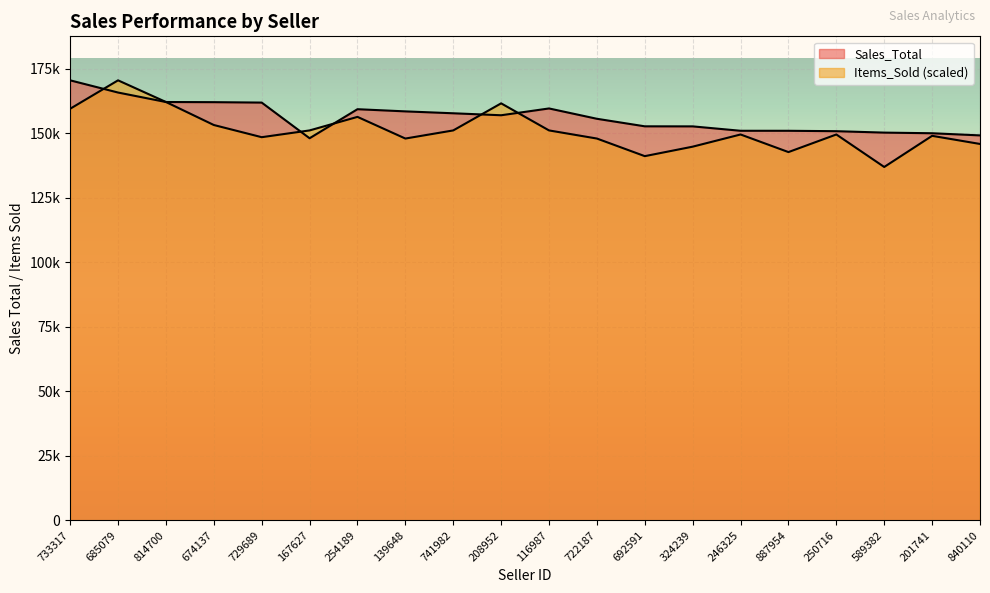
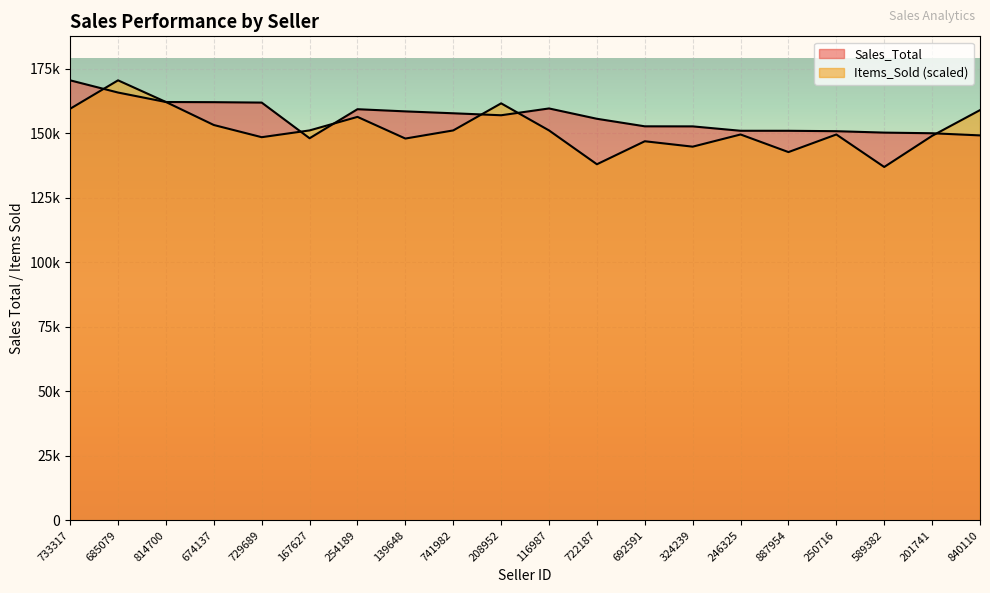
  {
    "Sales_Total": {
      "733317": 171000,
      "685079": 166000,
      "674137": 162000,
      "729689": 162000,
      "167627": 148000,
      "254189": 159000,
      "139648": 159000,
      "741982": 158000,
      "208952": 157000,
      "116987": 160000,
      "722187": 156000,
      "692591": 153000,
      "324239": 153000,
      "246325": 151000,
      "887954": 151000,
      "250716": 151000,
      "589382": 150000,
      "201741": 150000,
      "840110": 149000
    },
    "Items_Sold (scaled)": {
      "733317": 160000,
      "685079": 171000,
      "674137": 153000,
      "729689": 149000,
      "167627": 151000,
      "254189": 156000,
      "139648": 148000,
      "741982": 151000,
      "208952": 162000,
      "116987": 151000,
-     "722187": 148000,
-     "692591": 141000,
+     "722187": 138000,
+     "692591": 147000,
      "324239": 145000,
      "246325": 150000,
      "887954": 143000,
      "250716": 150000,
      "589382": 137000,
      "201741": 149000,
-     "840110": 146000
+     "840110": 159000
    }
  }
